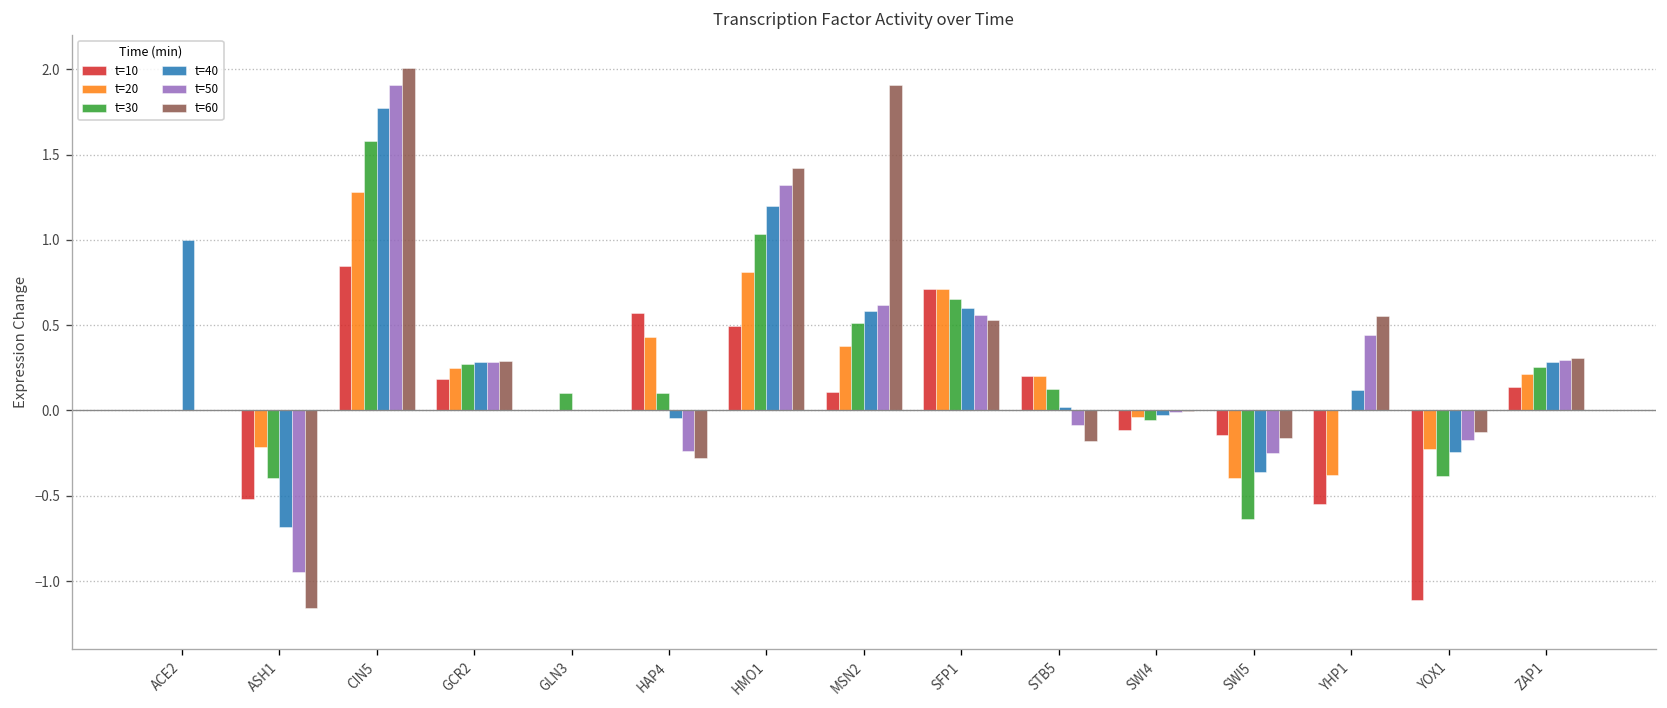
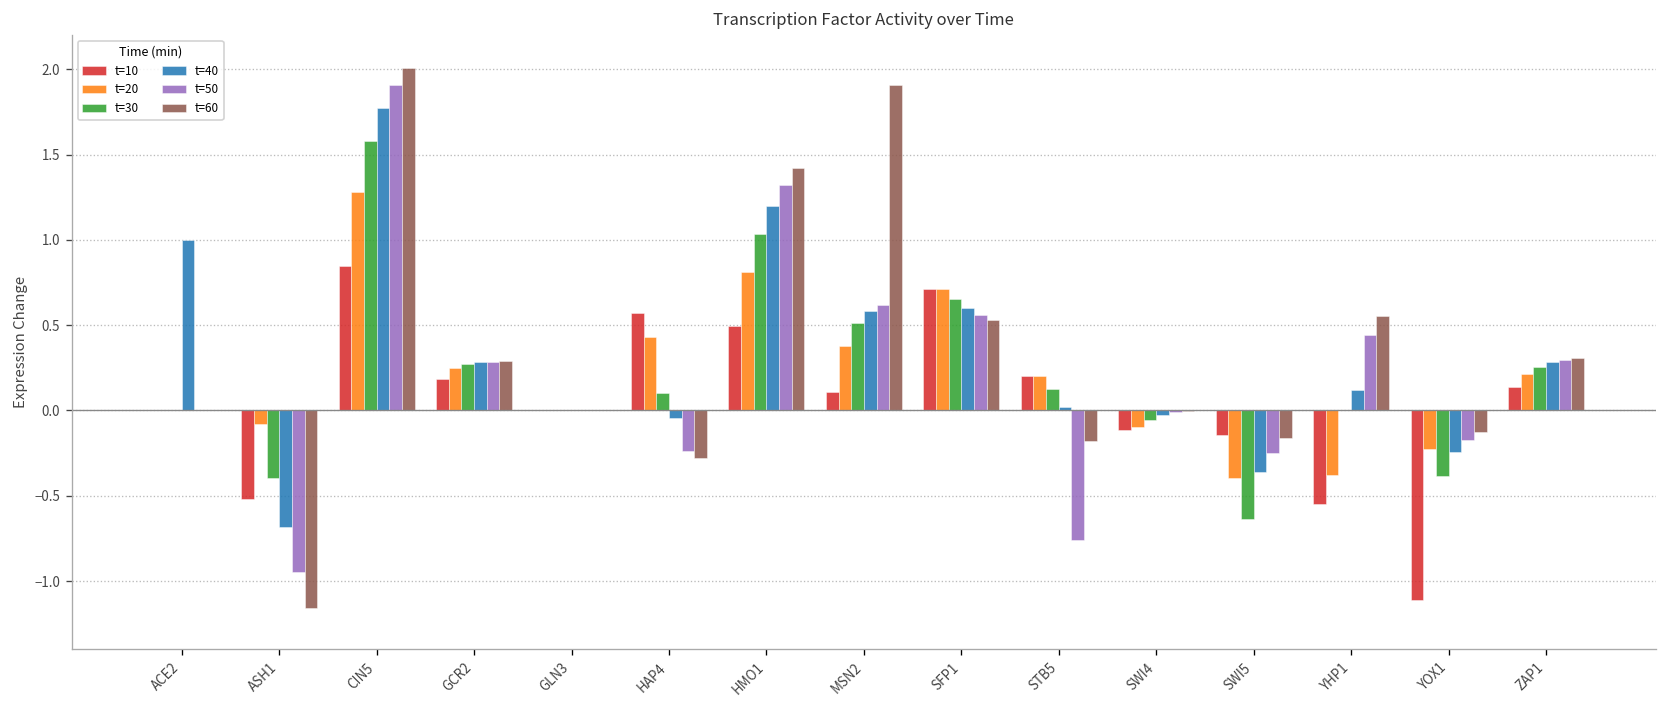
  {
    "t=10": {
      "ACE2": 0.00,
      "ASH1": -0.52,
      "CIN5": 0.84,
      "GCR2": 0.19,
      "GLN3": 0.00,
      "HAP4": 0.57,
      "HMO1": 0.50,
      "MSN2": 0.11,
      "SFP1": 0.71,
      "STB5": 0.20,
      "SWI4": -0.11,
      "SWI5": -0.14,
      "YHP1": -0.55,
      "YOX1": -1.11,
      "ZAP1": 0.14
    },
    "t=20": {
      "ACE2": 0.00,
-     "ASH1": -0.21,
+     "ASH1": -0.08,
      "CIN5": 1.28,
      "GCR2": 0.25,
      "GLN3": 0.00,
      "HAP4": 0.43,
      "HMO1": 0.81,
      "MSN2": 0.38,
      "SFP1": 0.71,
      "STB5": 0.20,
-     "SWI4": -0.04,
+     "SWI4": -0.10,
      "SWI5": -0.39,
      "YHP1": -0.38,
      "YOX1": -0.22,
      "ZAP1": 0.21
    },
    "t=30": {
      "ACE2": 0.0,
      "ASH1": -0.4,
      "CIN5": 1.58,
      "GCR2": 0.27,
-     "GLN3": 0.1,
+     "GLN3": 0.0,
      "HAP4": 0.1,
      "HMO1": 1.04,
      "MSN2": 0.5,
      "SFP1": 0.65,
      "STB5": 0.12,
      "SWI4": -0.06,
      "SWI5": -0.63,
      "YOX1": -0.38,
      "ZAP1": 0.26
    },
    "t=40": {
      "ACE2": 1.00,
      "ASH1": -0.68,
      "CIN5": 1.77,
      "GCR2": 0.28,
      "GLN3": 0.00,
      "HAP4": -0.04,
      "HMO1": 1.20,
      "MSN2": 0.58,
      "SFP1": 0.60,
      "STB5": 0.02,
      "SWI4": -0.03,
      "SWI5": -0.36,
      "YHP1": 0.12,
      "YOX1": -0.25,
      "ZAP1": 0.28
    },
    "t=50": {
      "ACE2": 0.00,
      "ASH1": -0.95,
      "CIN5": 1.91,
      "GCR2": 0.29,
      "GLN3": 0.00,
      "HAP4": -0.24,
      "HMO1": 1.32,
      "MSN2": 0.62,
      "SFP1": 0.56,
-     "STB5": -0.08,
+     "STB5": -0.76,
      "SWI5": -0.25,
      "YHP1": 0.44,
      "YOX1": -0.17,
      "ZAP1": 0.30
    },
    "t=60": {
      "ACE2": 0.00,
      "ASH1": -1.16,
      "CIN5": 2.01,
      "GCR2": 0.29,
      "GLN3": 0.00,
      "HAP4": -0.28,
      "HMO1": 1.42,
      "MSN2": 1.91,
      "SFP1": 0.53,
      "STB5": -0.18,
      "SWI5": -0.16,
      "YHP1": 0.55,
      "YOX1": -0.13,
      "ZAP1": 0.30
    }
  }
